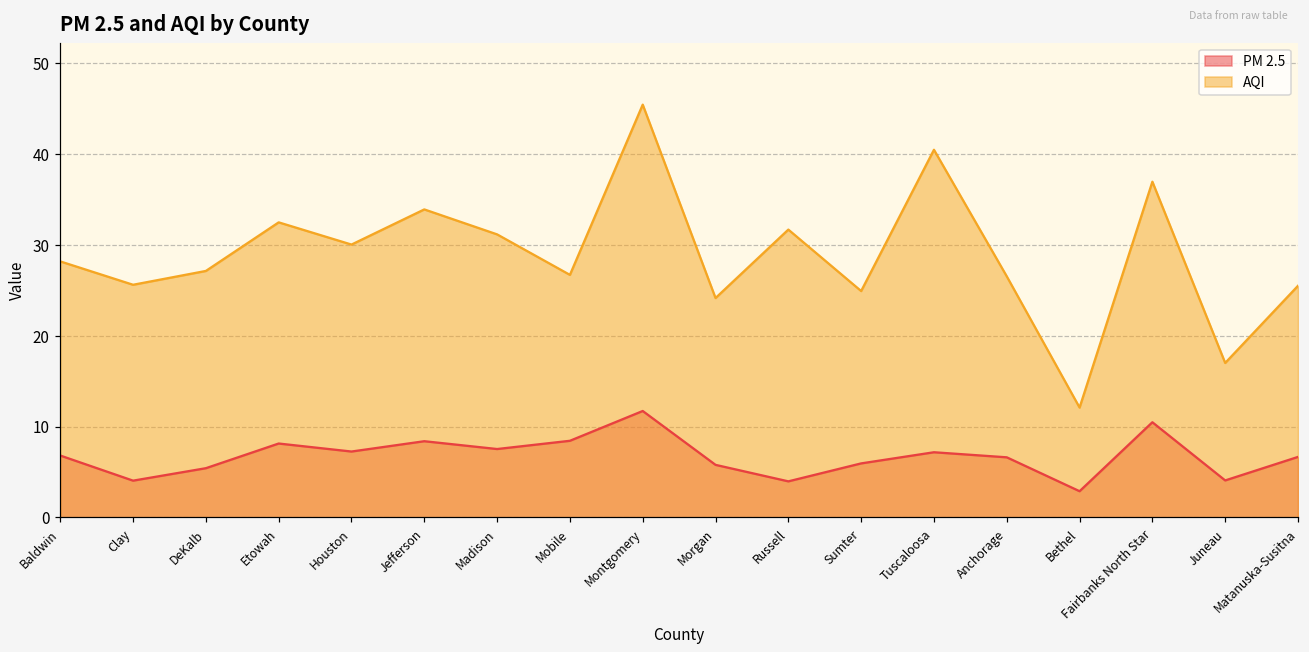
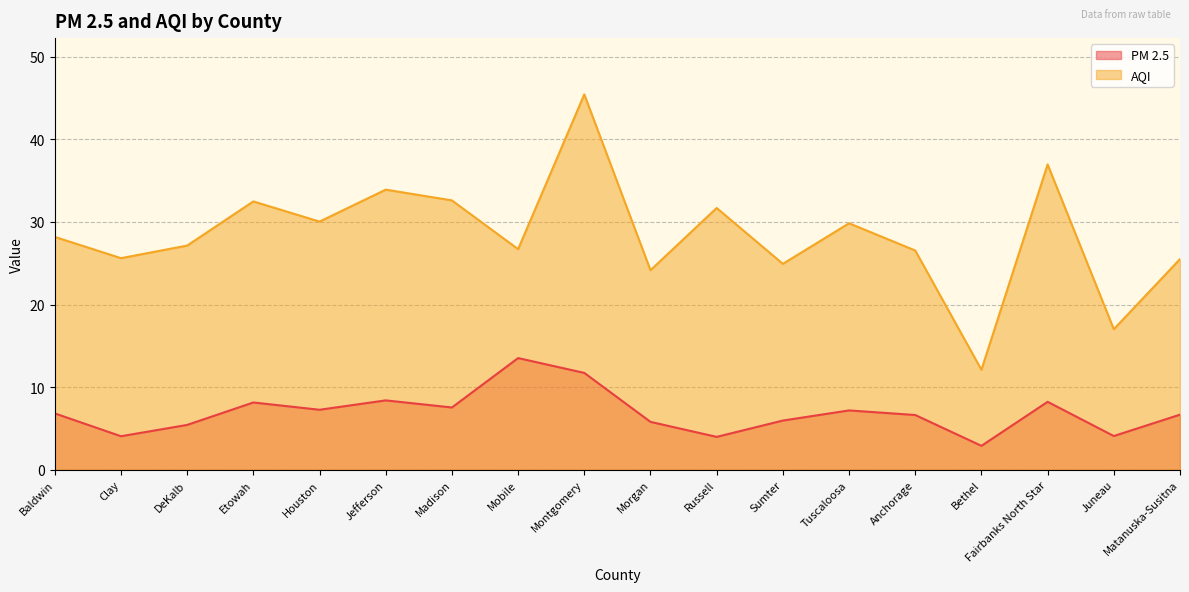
  {
    "PM 2.5": {
      "Baldwin": 7,
      "Clay": 4,
      "DeKalb": 5,
      "Etowah": 8,
      "Houston": 7,
      "Jefferson": 8,
      "Madison": 8,
-     "Mobile": 8,
+     "Mobile": 14,
      "Montgomery": 12,
      "Morgan": 6,
      "Russell": 4,
      "Sumter": 6,
      "Tuscaloosa": 7,
      "Anchorage": 7,
      "Bethel": 3,
-     "Fairbanks North Star": 10,
+     "Fairbanks North Star": 8,
      "Juneau": 4,
      "Matanuska-Susitna": 7
    },
    "AQI": {
      "Baldwin": 28,
      "Clay": 26,
      "DeKalb": 27,
      "Etowah": 32,
      "Houston": 30,
      "Jefferson": 34,
-     "Madison": 31,
+     "Madison": 33,
      "Mobile": 27,
      "Montgomery": 45,
      "Morgan": 24,
      "Russell": 32,
      "Sumter": 25,
-     "Tuscaloosa": 40,
+     "Tuscaloosa": 30,
      "Anchorage": 27,
      "Bethel": 12,
      "Fairbanks North Star": 37,
      "Juneau": 17,
      "Matanuska-Susitna": 26
    }
  }
